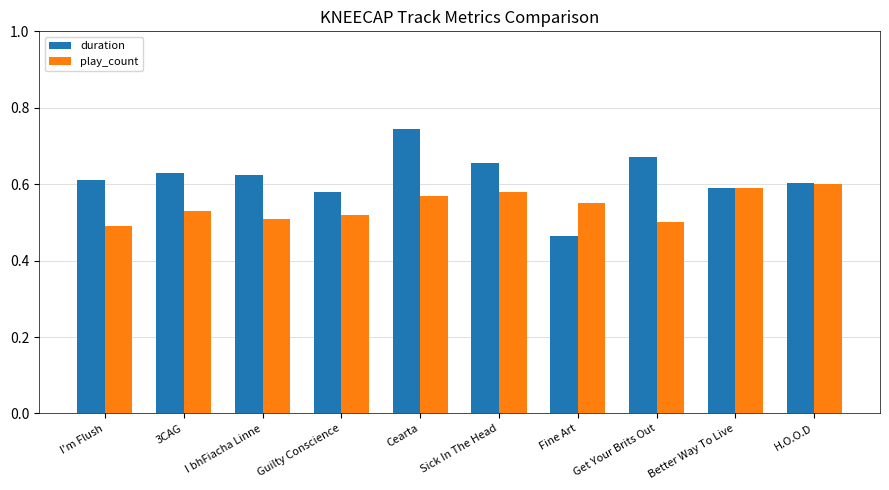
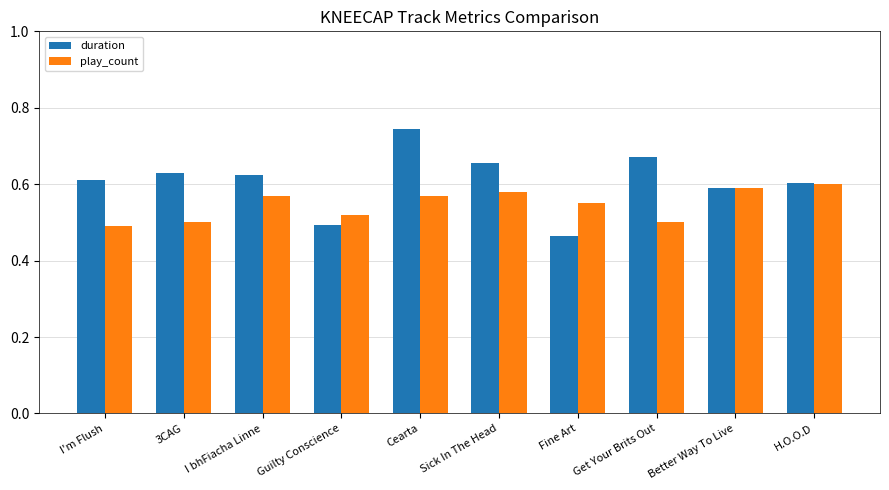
  {
    "duration": {
      "I'm Flush": 0.61,
      "3CAG": 0.63,
      "I bhFiacha Linne": 0.62,
-     "Guilty Conscience": 0.58,
+     "Guilty Conscience": 0.49,
      "Cearta": 0.74,
      "Sick In The Head": 0.66,
      "Fine Art": 0.46,
      "Get Your Brits Out": 0.67,
      "Better Way To Live": 0.59,
      "H.O.O.D": 0.60
    },
    "play_count": {
      "I'm Flush": 0.49,
-     "3CAG": 0.53,
-     "I bhFiacha Linne": 0.51,
+     "3CAG": 0.50,
+     "I bhFiacha Linne": 0.57,
      "Guilty Conscience": 0.52,
      "Cearta": 0.57,
      "Sick In The Head": 0.58,
      "Fine Art": 0.55,
      "Get Your Brits Out": 0.50,
      "Better Way To Live": 0.59,
      "H.O.O.D": 0.60
    }
  }
